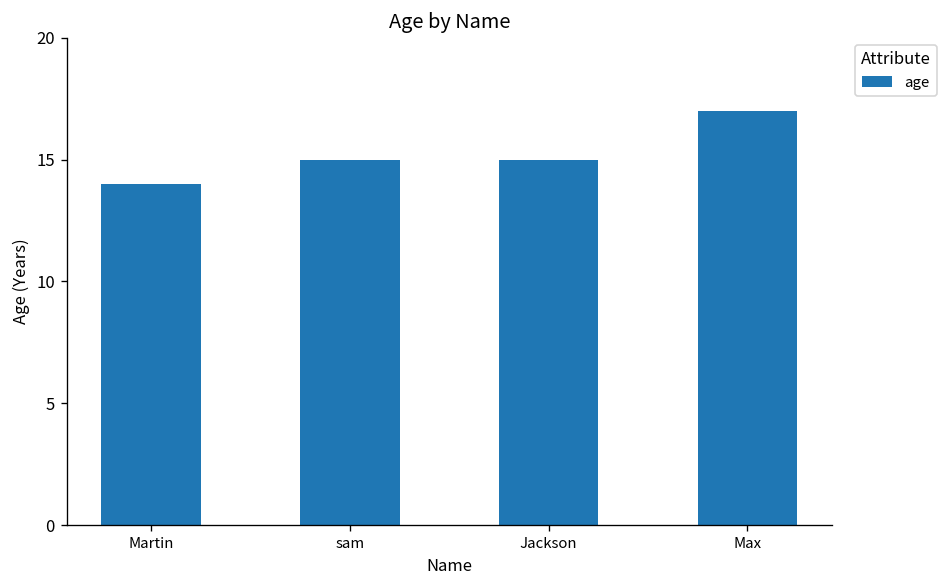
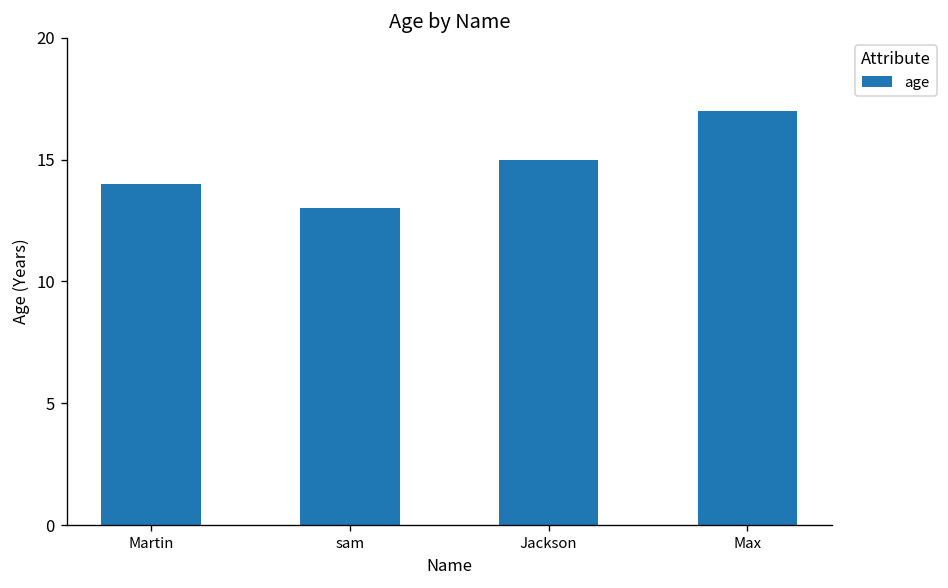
  {
    "Martin": 14,
-   "sam": 15,
+   "sam": 13,
    "Jackson": 15,
    "Max": 17
  }
